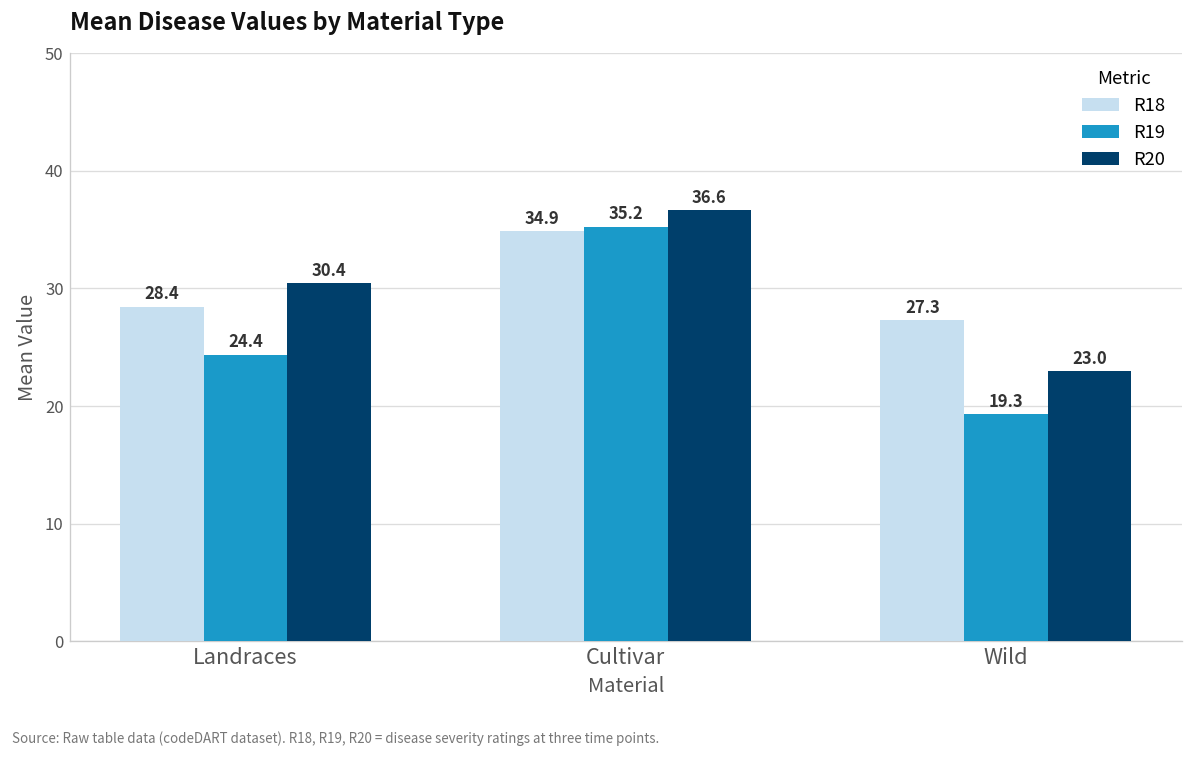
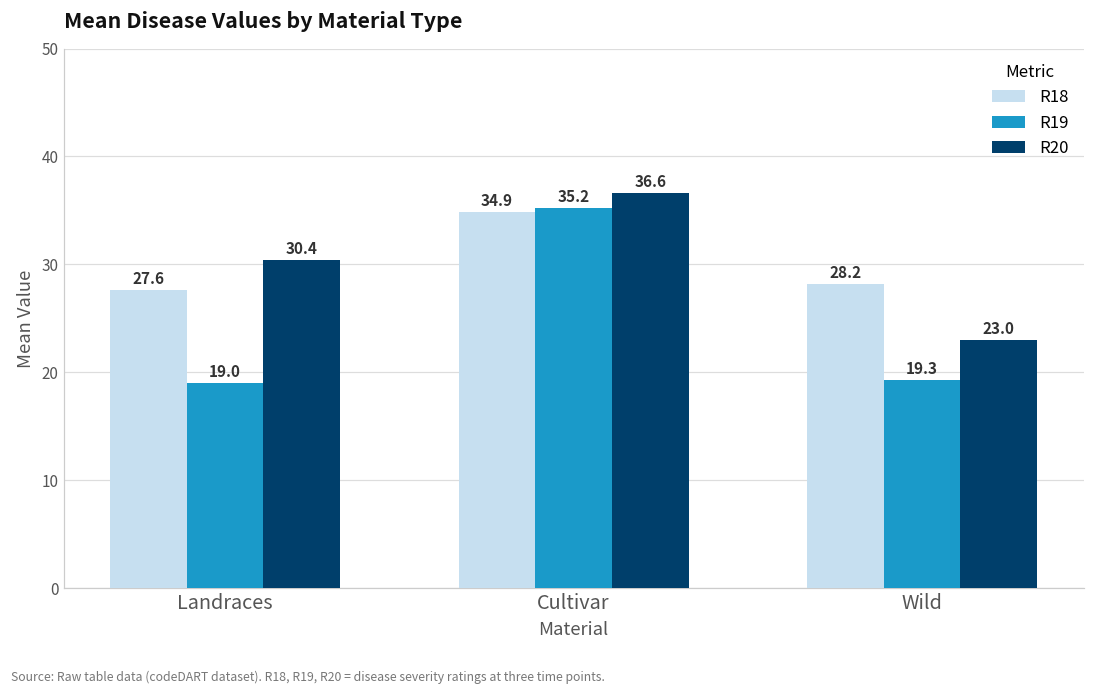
  {
    "R18": {
-     "Landraces": 28.4,
+     "Landraces": 27.6,
      "Cultivar": 34.9,
-     "Wild": 27.3
+     "Wild": 28.2
    },
    "R19": {
-     "Landraces": 24.4,
+     "Landraces": 19.0,
      "Cultivar": 35.2,
      "Wild": 19.3
    },
    "R20": {
      "Landraces": 30.4,
      "Cultivar": 36.6,
      "Wild": 23.0
    }
  }
